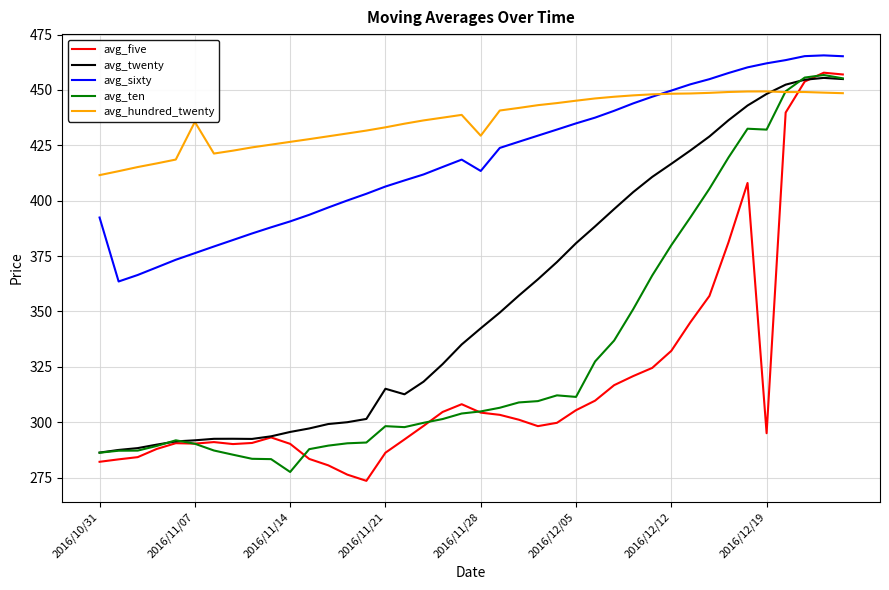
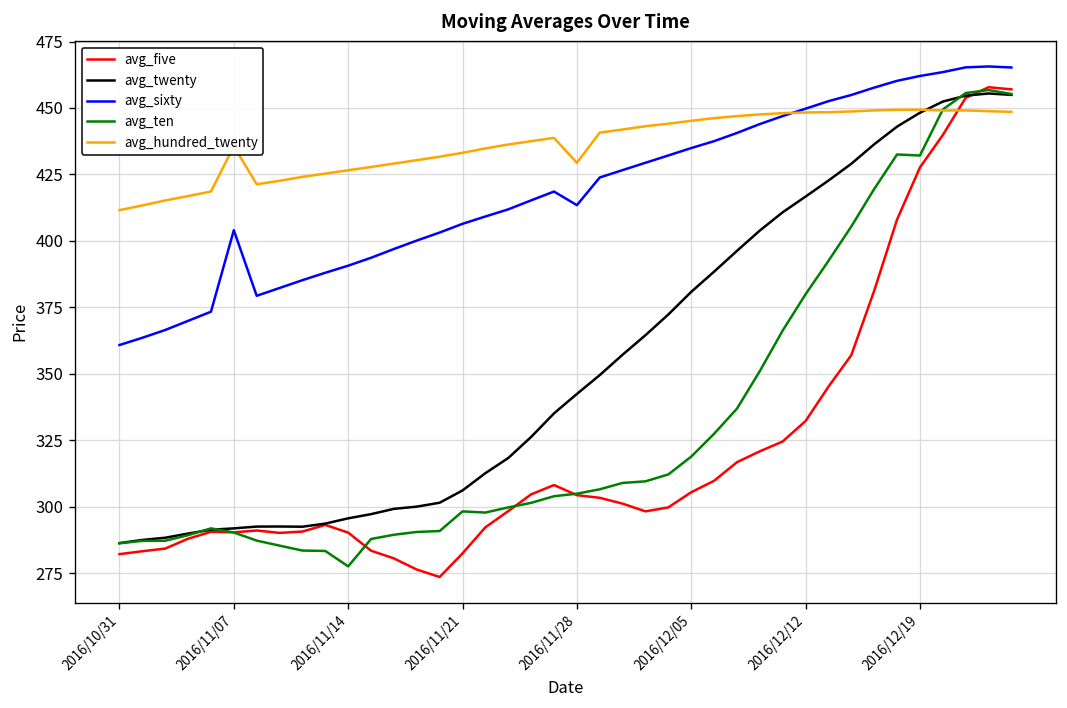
  {
    "avg_five": {
      "2016/10/31": 282,
      "2016/11/14": 290,
-     "2016/11/21": 286,
+     "2016/11/21": 282,
      "2016/12/05": 305,
      "2016/12/12": 332,
-     "2016/12/19": 295
+     "2016/12/19": 428
    },
    "avg_twenty": {
      "2016/11/07": 292,
      "2016/11/14": 296,
-     "2016/11/21": 315,
+     "2016/11/21": 306,
      "2016/11/28": 342,
      "2016/12/05": 381,
      "2016/12/12": 417,
      "2016/12/19": 448
    },
    "avg_sixty": {
-     "2016/10/31": 392,
-     "2016/11/07": 376,
+     "2016/10/31": 361,
+     "2016/11/07": 404,
      "2016/11/14": 391,
      "2016/11/21": 406,
      "2016/11/28": 413,
      "2016/12/05": 435,
      "2016/12/12": 450,
      "2016/12/19": 462
    },
    "avg_ten": {
      "2016/11/14": 278,
      "2016/11/21": 298,
-     "2016/12/05": 311,
+     "2016/12/05": 319,
      "2016/12/12": 380,
      "2016/12/19": 432
    },
    "avg_hundred_twenty": {
      "2016/10/31": 412,
      "2016/11/07": 436,
      "2016/11/14": 427,
      "2016/11/21": 433,
      "2016/11/28": 429,
      "2016/12/05": 445,
      "2016/12/12": 448,
      "2016/12/19": 449
    }
  }
